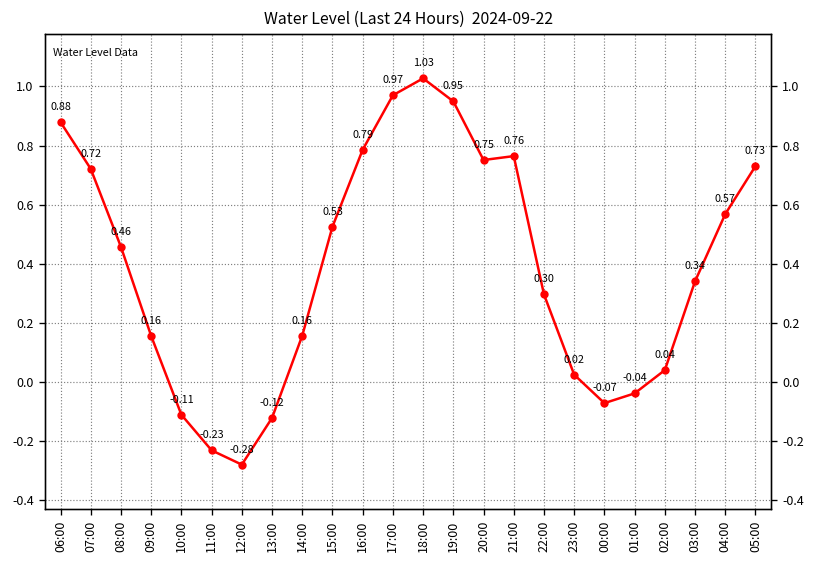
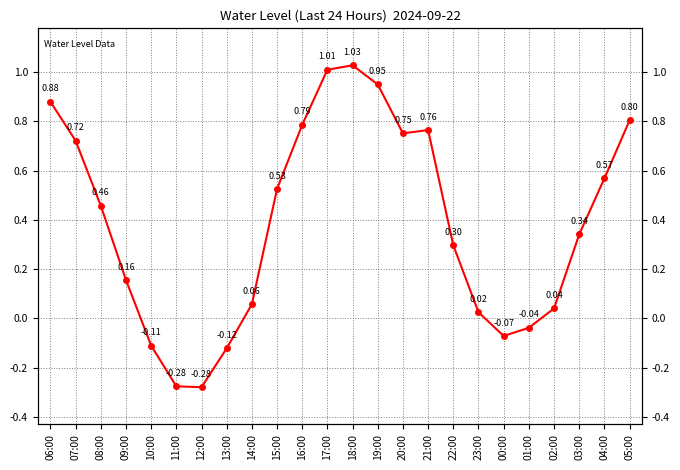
  {
    "06:00": 0.88,
    "07:00": 0.72,
    "08:00": 0.46,
    "09:00": 0.16,
    "10:00": -0.11,
-   "11:00": -0.23,
+   "11:00": -0.28,
    "12:00": -0.28,
    "13:00": -0.12,
-   "14:00": 0.16,
+   "14:00": 0.06,
    "15:00": 0.53,
    "16:00": 0.79,
-   "17:00": 0.97,
+   "17:00": 1.01,
    "18:00": 1.03,
    "19:00": 0.95,
    "20:00": 0.75,
    "21:00": 0.76,
    "22:00": 0.30,
    "23:00": 0.02,
    "00:00": -0.07,
    "01:00": -0.04,
    "02:00": 0.04,
    "03:00": 0.34,
    "04:00": 0.57,
-   "05:00": 0.73
+   "05:00": 0.80
  }
